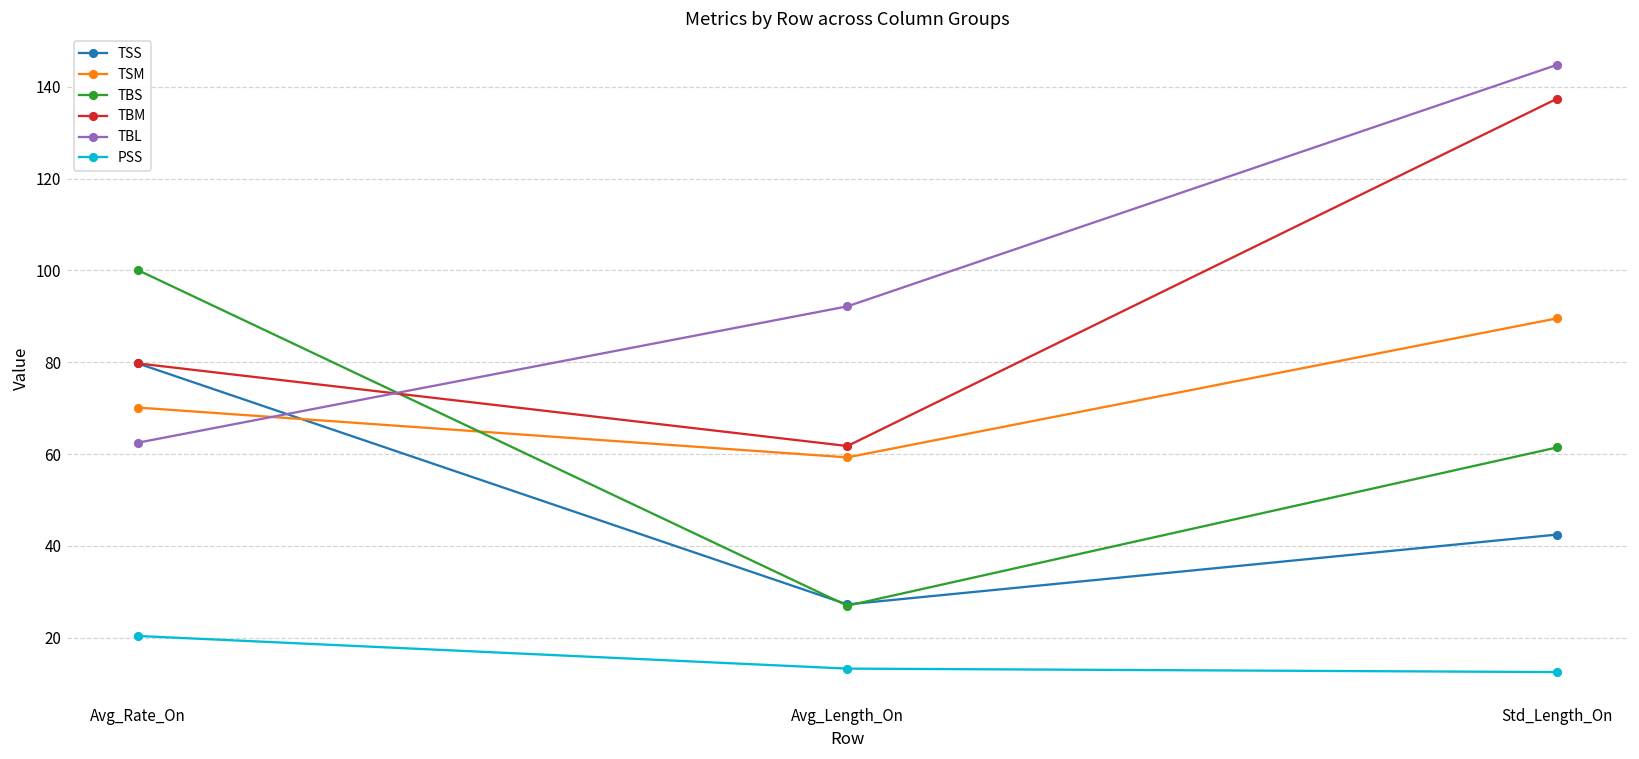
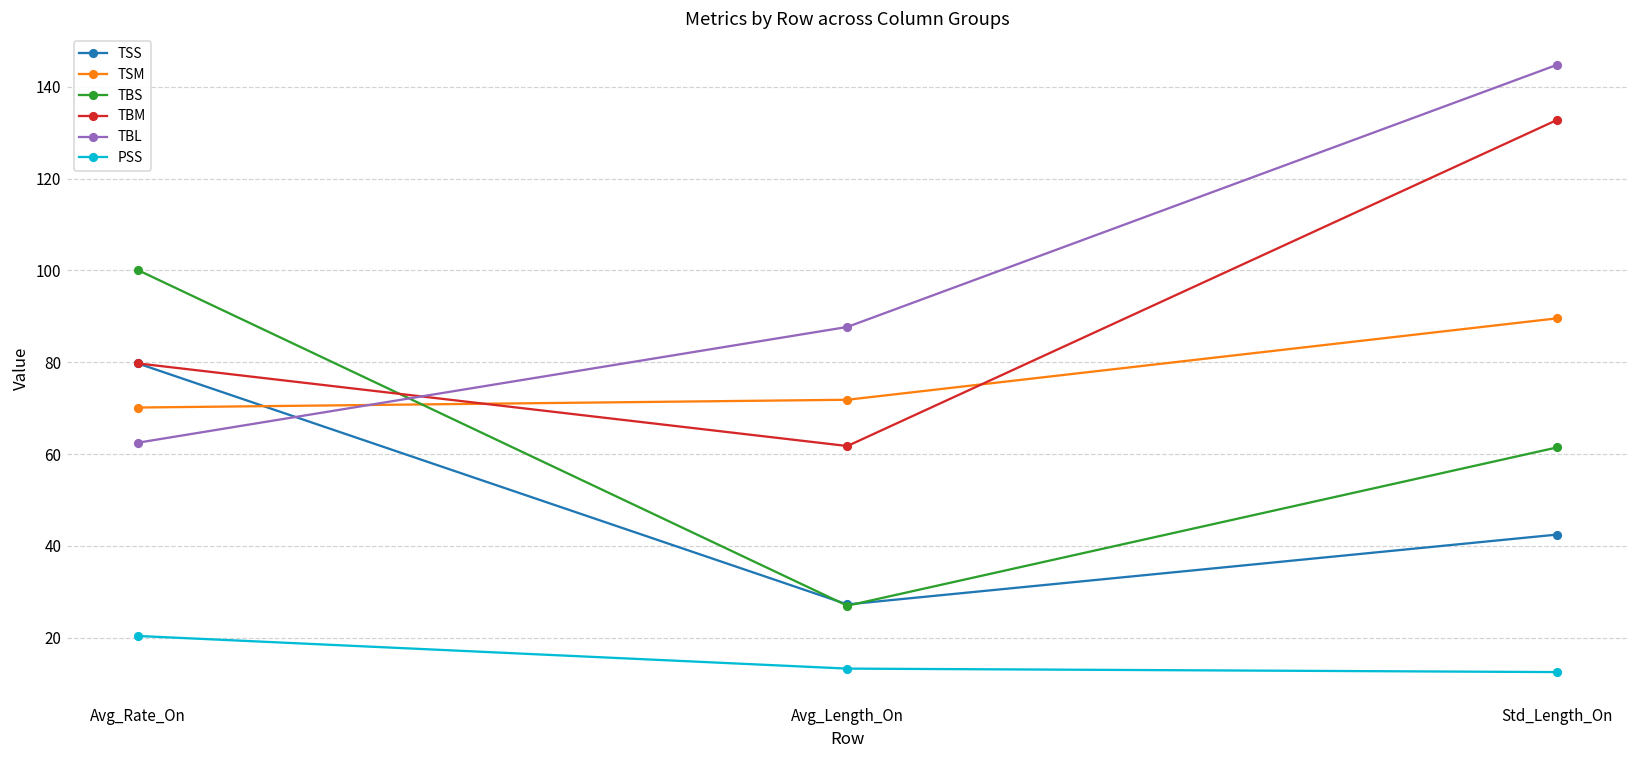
  {
    "TSS": {
      "Std_Length_On": 42
    },
    "TSM": {
      "Avg_Rate_On": 70,
-     "Avg_Length_On": 59,
+     "Avg_Length_On": 72,
      "Std_Length_On": 90
    },
    "TBS": {
      "Avg_Rate_On": 100,
      "Std_Length_On": 61
    },
    "TBM": {
      "Avg_Length_On": 62,
-     "Std_Length_On": 137
+     "Std_Length_On": 133
    },
    "TBL": {
      "Avg_Rate_On": 62,
-     "Avg_Length_On": 92,
+     "Avg_Length_On": 88,
      "Std_Length_On": 145
    },
    "PSS": {
      "Avg_Rate_On": 20,
      "Avg_Length_On": 13,
      "Std_Length_On": 13
    }
  }
